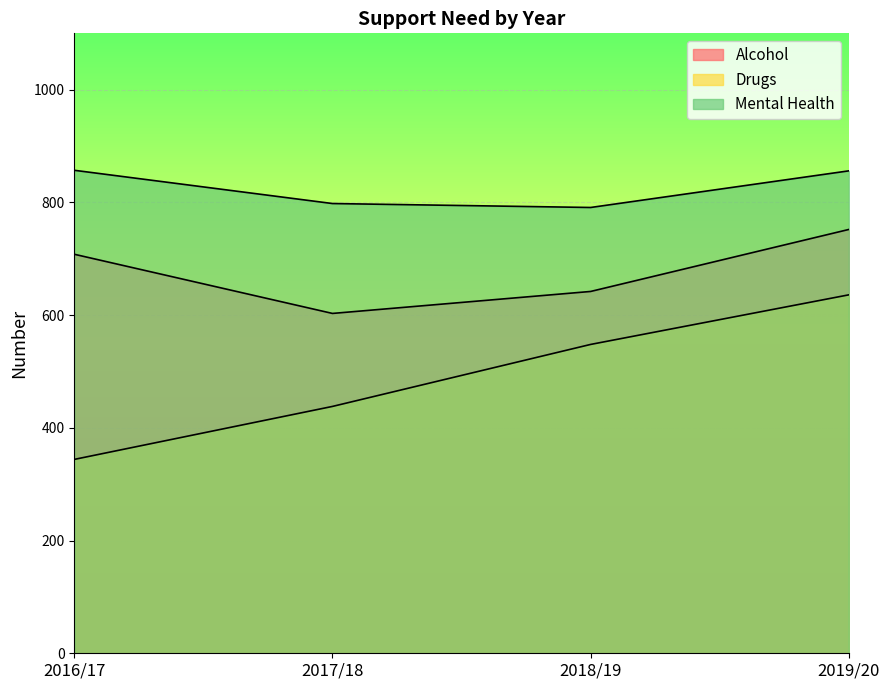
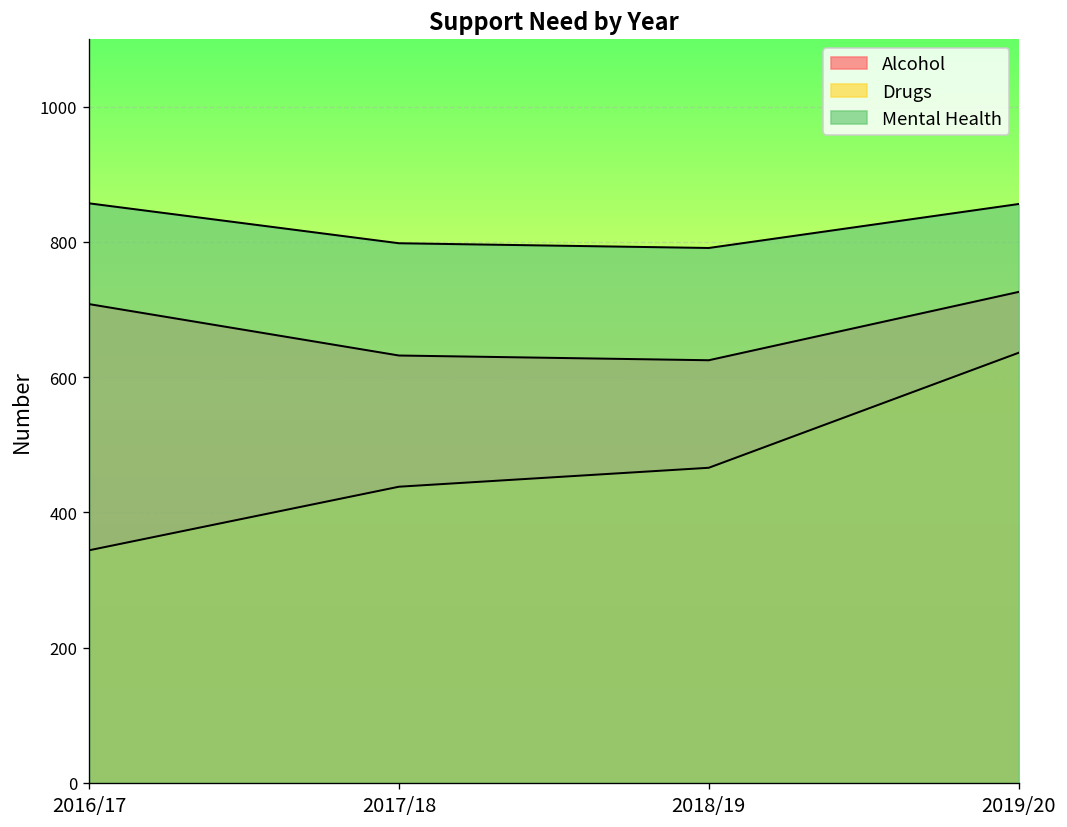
  {
    "Alcohol": {
      "2016/17": 710,
-     "2017/18": 600,
-     "2018/19": 640,
-     "2019/20": 750
+     "2017/18": 630,
+     "2018/19": 630,
+     "2019/20": 730
    },
    "Drugs": {
      "2016/17": 340,
      "2017/18": 440,
-     "2018/19": 550,
+     "2018/19": 470,
      "2019/20": 640
    },
    "Mental Health": {
      "2016/17": 860,
      "2017/18": 800,
      "2018/19": 790,
      "2019/20": 860
    }
  }
